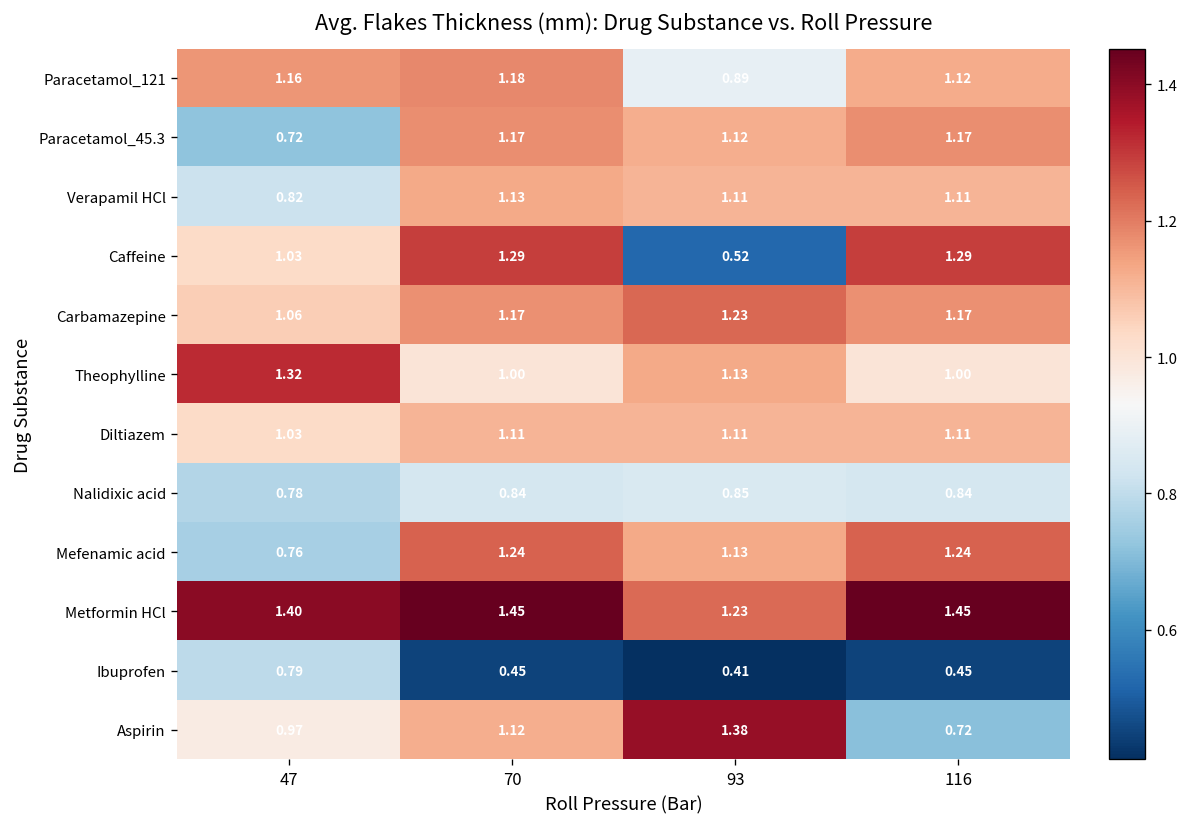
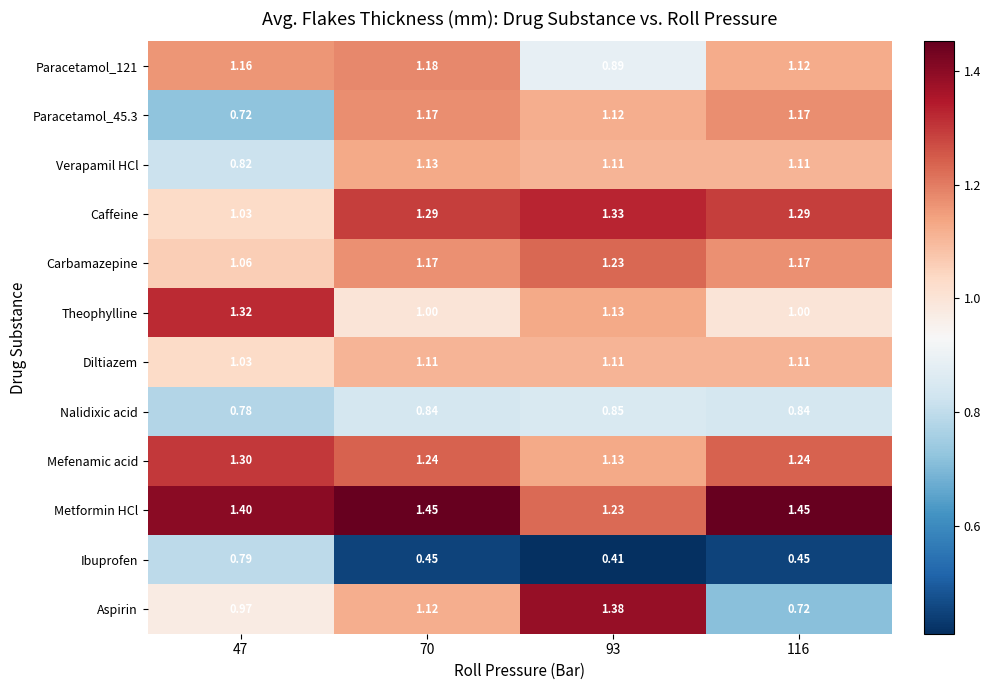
  {
    "Paracetamol_121": {
      "47": 1.16,
      "70": 1.18,
      "116": 1.12
    },
    "Paracetamol_45.3": {
      "47": 0.72,
      "70": 1.17,
      "93": 1.12,
      "116": 1.17
    },
    "Verapamil HCl": {
      "47": 0.82,
      "70": 1.13,
      "93": 1.11,
      "116": 1.11
    },
    "Caffeine": {
      "47": 1.03,
      "70": 1.29,
-     "93": 0.52,
+     "93": 1.33,
      "116": 1.29
    },
    "Carbamazepine": {
      "47": 1.06,
      "70": 1.17,
      "93": 1.23,
      "116": 1.17
    },
    "Theophylline": {
      "47": 1.32,
      "93": 1.13
    },
    "Diltiazem": {
      "47": 1.03,
      "70": 1.11,
      "93": 1.11,
      "116": 1.11
    },
    "Nalidixic acid": {
      "47": 0.78
    },
    "Mefenamic acid": {
-     "47": 0.76,
+     "47": 1.30,
      "70": 1.24,
      "93": 1.13,
      "116": 1.24
    },
    "Metformin HCl": {
      "47": 1.40,
      "70": 1.45,
      "93": 1.23,
      "116": 1.45
    },
    "Ibuprofen": {
      "47": 0.79,
      "70": 0.45,
      "93": 0.41,
      "116": 0.45
    },
    "Aspirin": {
      "70": 1.12,
      "93": 1.38,
      "116": 0.72
    }
  }
